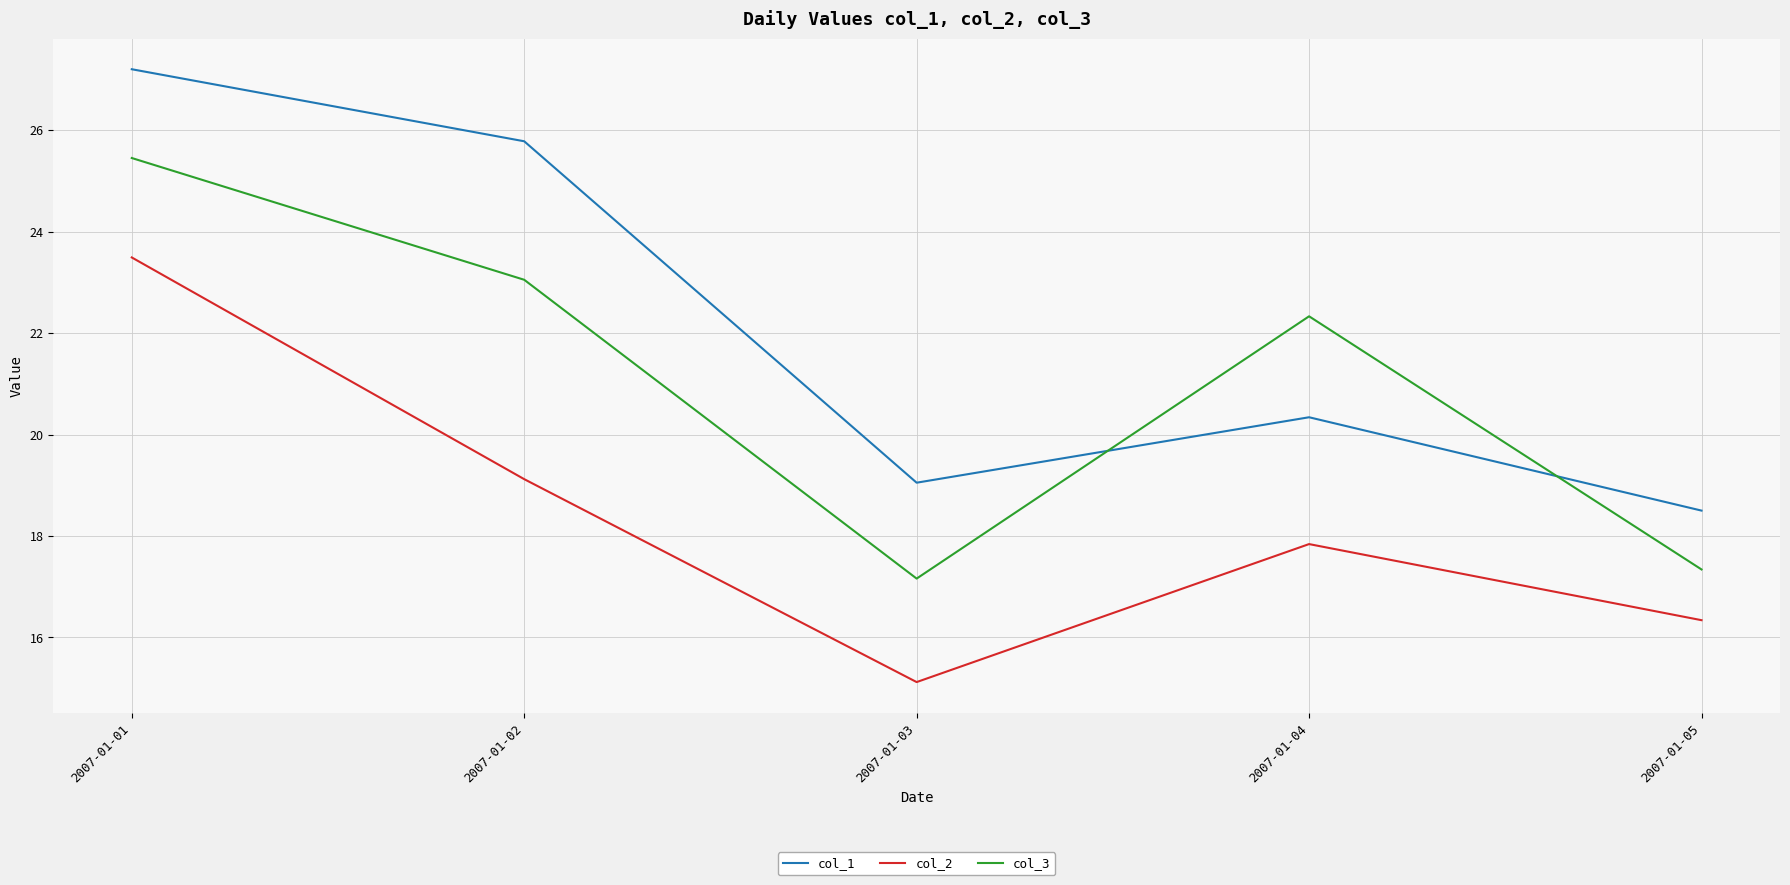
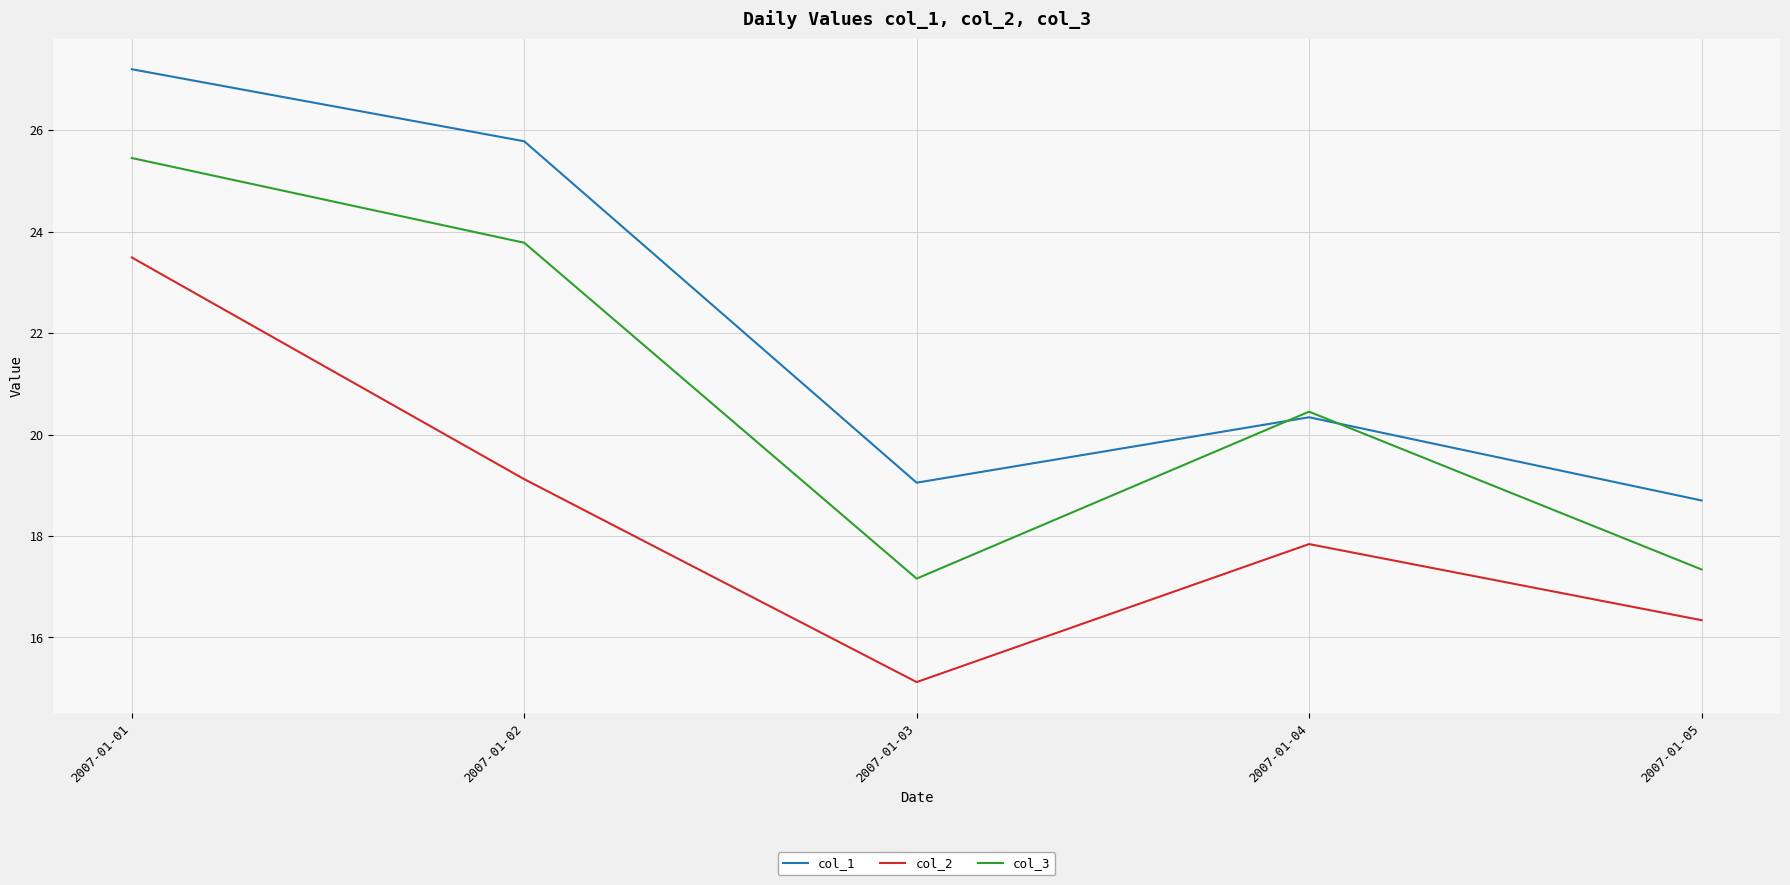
  {
    "col_1": {
      "2007-01-01": 27.2,
      "2007-01-02": 25.8,
      "2007-01-03": 19.1,
      "2007-01-04": 20.3,
-     "2007-01-05": 18.5
+     "2007-01-05": 18.7
    },
    "col_2": {
      "2007-01-01": 23.5,
      "2007-01-02": 19.1,
      "2007-01-03": 15.1,
      "2007-01-04": 17.8,
      "2007-01-05": 16.3
    },
    "col_3": {
      "2007-01-01": 25.5,
-     "2007-01-02": 23.1,
+     "2007-01-02": 23.8,
      "2007-01-03": 17.2,
-     "2007-01-04": 22.3,
+     "2007-01-04": 20.5,
      "2007-01-05": 17.3
    }
  }
